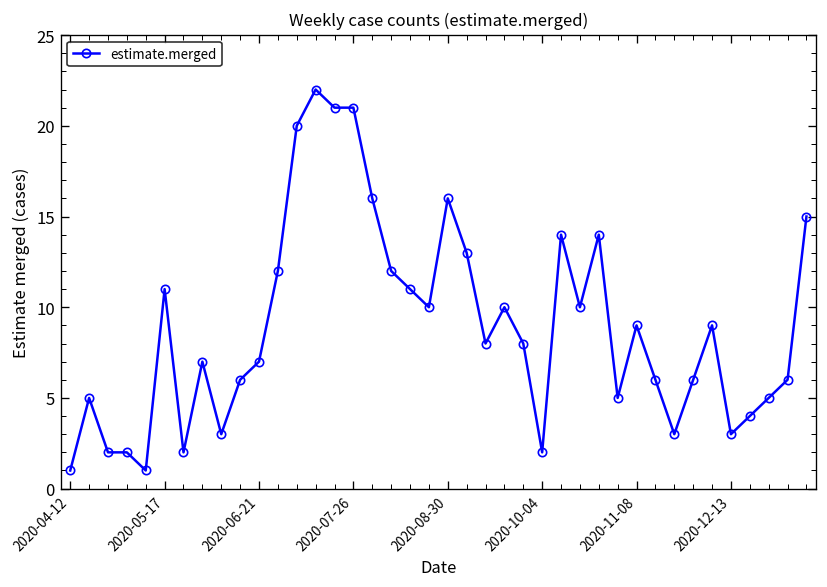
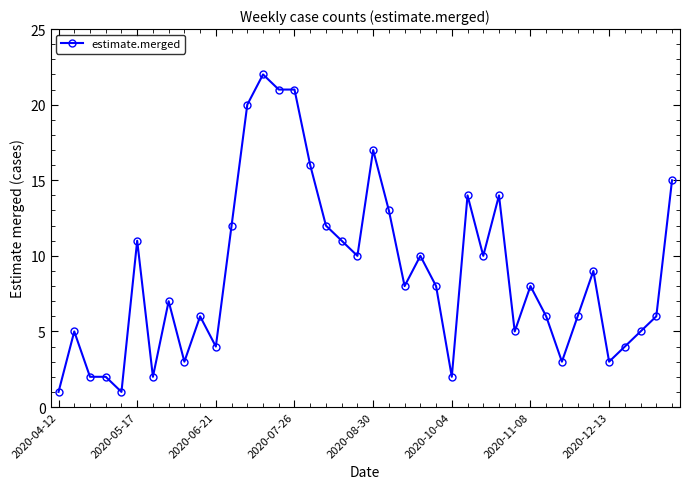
  {
    "2020-04-12": 1,
    "2020-05-17": 11,
-   "2020-06-21": 7,
+   "2020-06-21": 4,
    "2020-07-26": 21,
-   "2020-08-30": 16,
+   "2020-08-30": 17,
    "2020-10-04": 2,
-   "2020-11-08": 9,
+   "2020-11-08": 8,
    "2020-12-13": 3
  }
